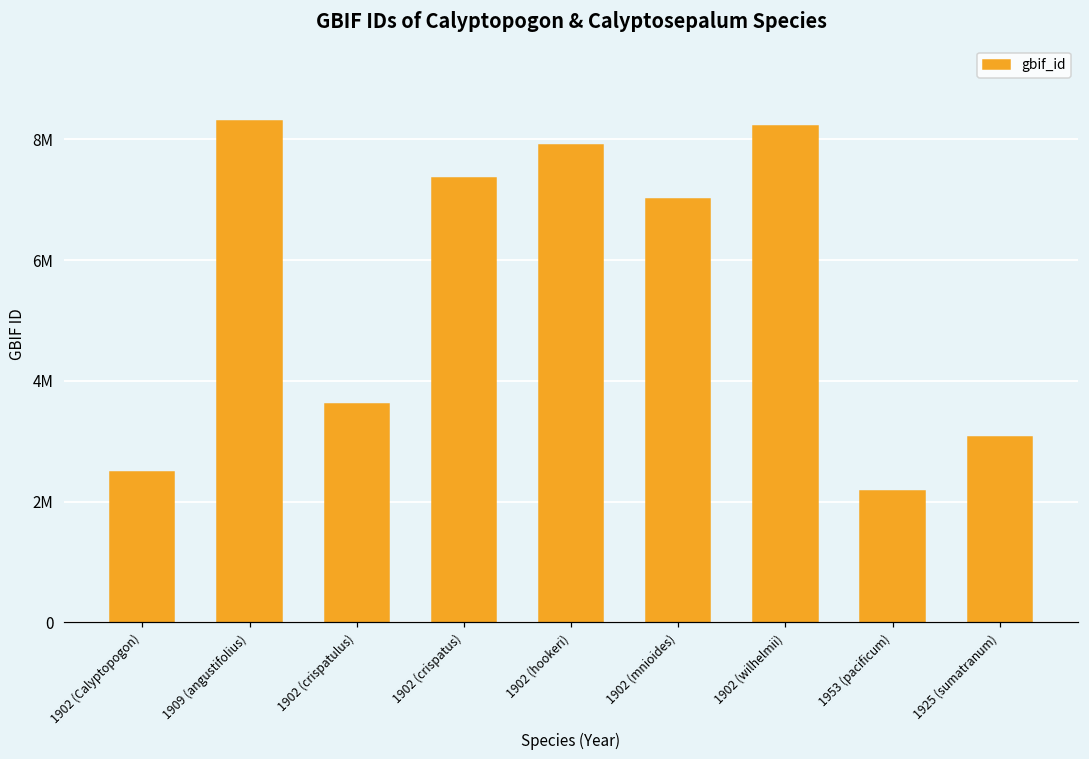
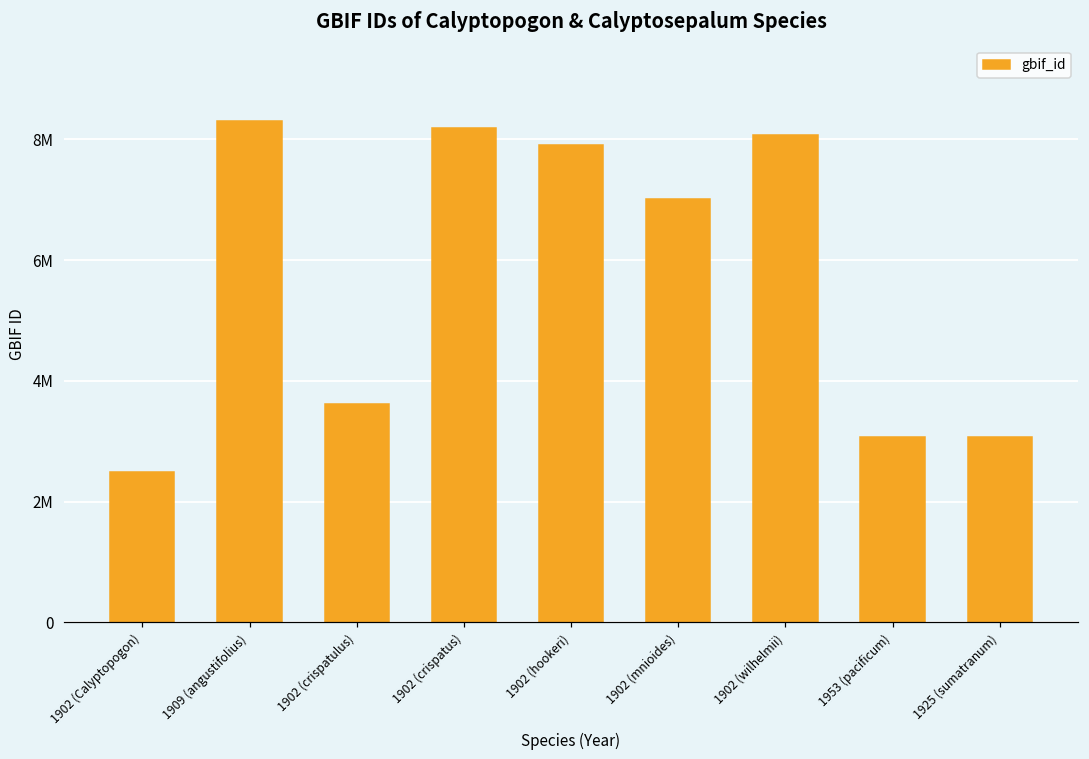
  {
    "1902 (Calyptopogon)": 2500000,
    "1909 (angustifolius)": 8300000,
    "1902 (crispatulus)": 3600000,
-   "1902 (crispatus)": 7400000,
+   "1902 (crispatus)": 8200000,
    "1902 (hookeri)": 7900000,
    "1902 (mnioides)": 7000000,
-   "1902 (wilhelmii)": 8200000,
-   "1953 (pacificum)": 2200000,
+   "1902 (wilhelmii)": 8100000,
+   "1953 (pacificum)": 3100000,
    "1925 (sumatranum)": 3100000
  }
